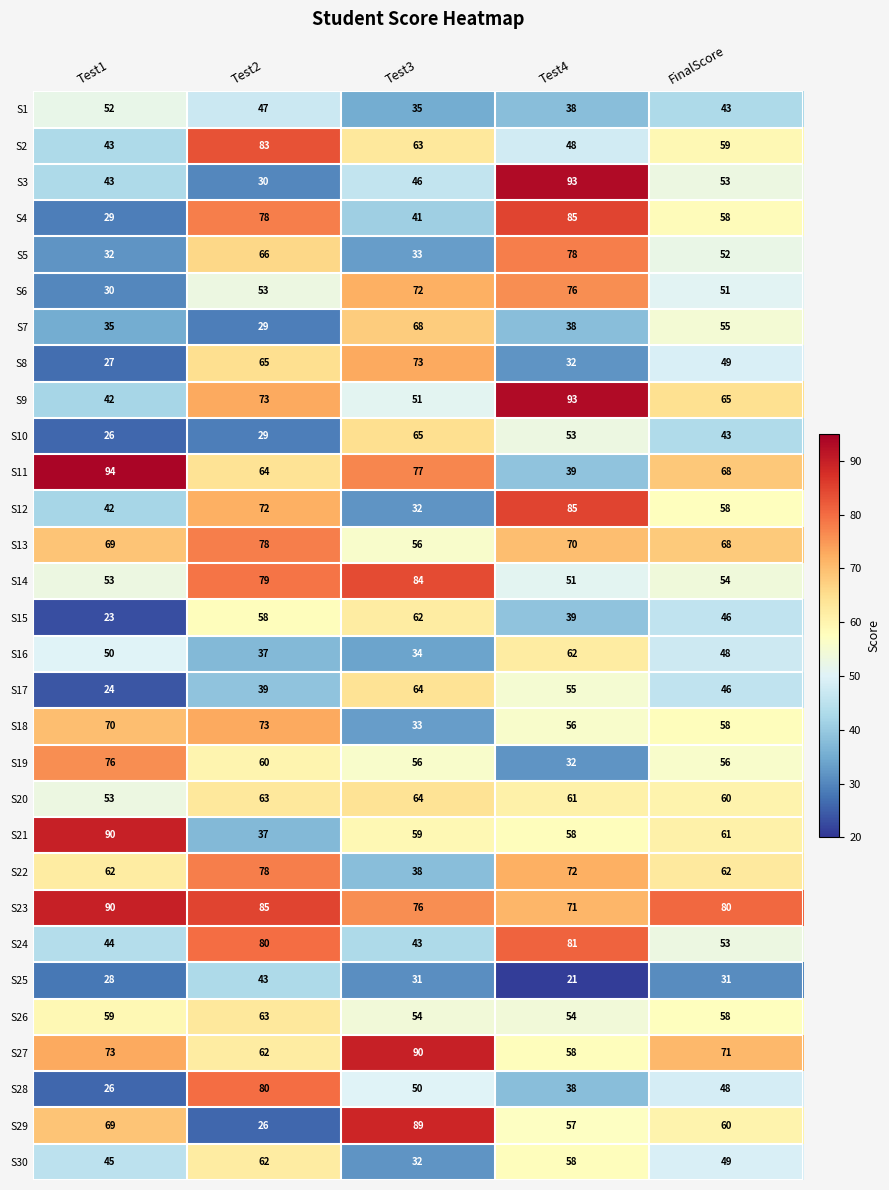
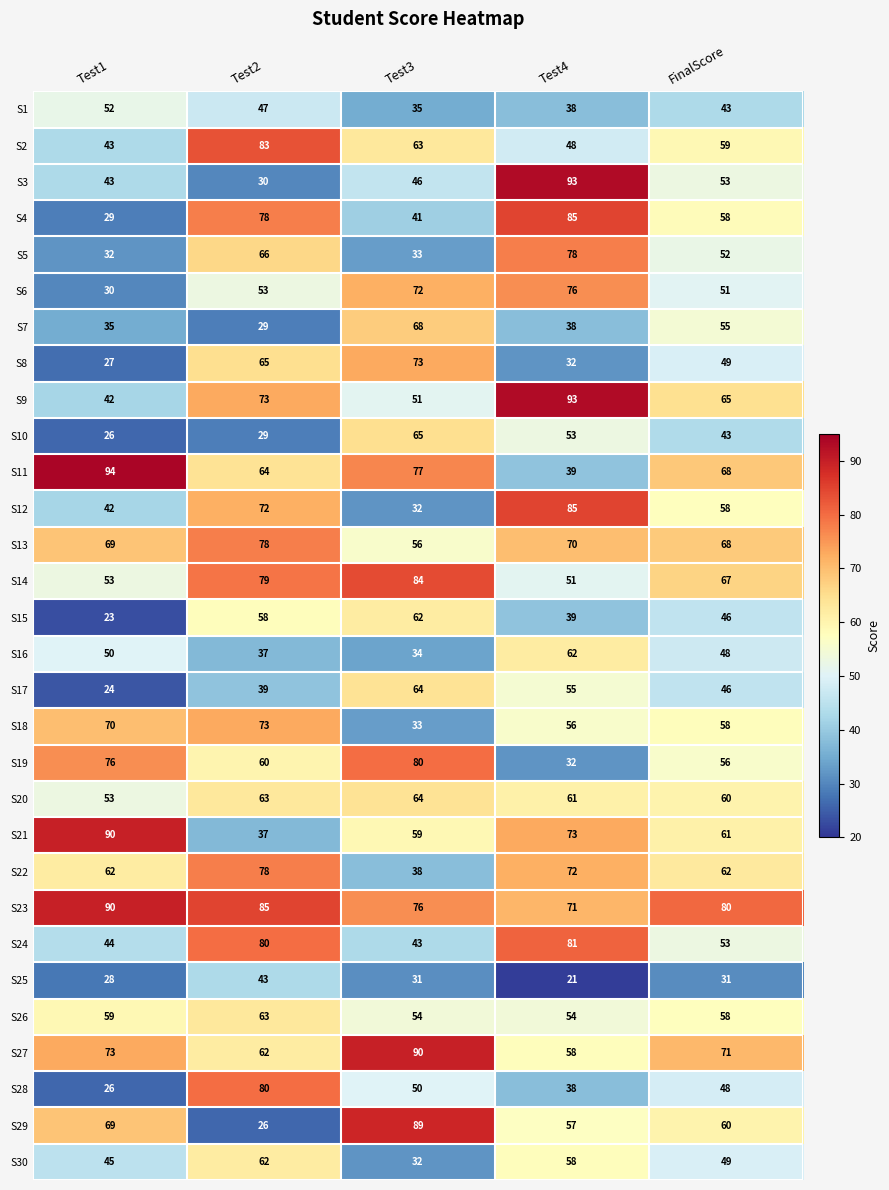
  {
    "S1": {
      "Test1": 52,
      "Test2": 47,
      "Test3": 35,
      "Test4": 38,
      "FinalScore": 43
    },
    "S2": {
      "Test1": 43,
      "Test2": 83,
      "Test3": 63,
      "Test4": 48,
      "FinalScore": 59
    },
    "S3": {
      "Test1": 43,
      "Test2": 30,
      "Test3": 46,
      "Test4": 93,
      "FinalScore": 53
    },
    "S4": {
      "Test1": 29,
      "Test2": 78,
      "Test3": 41,
      "Test4": 85,
      "FinalScore": 58
    },
    "S5": {
      "Test1": 32,
      "Test2": 66,
      "Test3": 33,
      "Test4": 78,
      "FinalScore": 52
    },
    "S6": {
      "Test1": 30,
      "Test2": 53,
      "Test3": 72,
      "Test4": 76,
      "FinalScore": 51
    },
    "S7": {
      "Test1": 35,
      "Test2": 29,
      "Test3": 68,
      "Test4": 38,
      "FinalScore": 55
    },
    "S8": {
      "Test1": 27,
      "Test2": 65,
      "Test3": 73,
      "Test4": 32,
      "FinalScore": 49
    },
    "S9": {
      "Test1": 42,
      "Test2": 73,
      "Test3": 51,
      "Test4": 93,
      "FinalScore": 65
    },
    "S10": {
      "Test1": 26,
      "Test2": 29,
      "Test3": 65,
      "Test4": 53,
      "FinalScore": 43
    },
    "S11": {
      "Test1": 94,
      "Test2": 64,
      "Test3": 77,
      "Test4": 39,
      "FinalScore": 68
    },
    "S12": {
      "Test1": 42,
      "Test2": 72,
      "Test3": 32,
      "Test4": 85,
      "FinalScore": 58
    },
    "S13": {
      "Test1": 69,
      "Test2": 78,
      "Test3": 56,
      "Test4": 70,
      "FinalScore": 68
    },
    "S14": {
      "Test1": 53,
      "Test2": 79,
      "Test3": 84,
      "Test4": 51,
-     "FinalScore": 54
+     "FinalScore": 67
    },
    "S15": {
      "Test1": 23,
      "Test2": 58,
      "Test3": 62,
      "Test4": 39,
      "FinalScore": 46
    },
    "S16": {
      "Test1": 50,
      "Test2": 37,
      "Test3": 34,
      "Test4": 62,
      "FinalScore": 48
    },
    "S17": {
      "Test1": 24,
      "Test2": 39,
      "Test3": 64,
      "Test4": 55,
      "FinalScore": 46
    },
    "S18": {
      "Test1": 70,
      "Test2": 73,
      "Test3": 33,
      "Test4": 56,
      "FinalScore": 58
    },
    "S19": {
      "Test1": 76,
      "Test2": 60,
-     "Test3": 56,
+     "Test3": 80,
      "Test4": 32,
      "FinalScore": 56
    },
    "S20": {
      "Test1": 53,
      "Test2": 63,
      "Test3": 64,
      "Test4": 61,
      "FinalScore": 60
    },
    "S21": {
      "Test1": 90,
      "Test2": 37,
      "Test3": 59,
-     "Test4": 58,
+     "Test4": 73,
      "FinalScore": 61
    },
    "S22": {
      "Test1": 62,
      "Test2": 78,
      "Test3": 38,
      "Test4": 72,
      "FinalScore": 62
    },
    "S23": {
      "Test1": 90,
      "Test2": 85,
      "Test3": 76,
      "Test4": 71,
      "FinalScore": 80
    },
    "S24": {
      "Test1": 44,
      "Test2": 80,
      "Test3": 43,
      "Test4": 81,
      "FinalScore": 53
    },
    "S25": {
      "Test1": 28,
      "Test2": 43,
      "Test3": 31,
      "Test4": 21,
      "FinalScore": 31
    },
    "S26": {
      "Test1": 59,
      "Test2": 63,
      "Test3": 54,
      "Test4": 54,
      "FinalScore": 58
    },
    "S27": {
      "Test1": 73,
      "Test2": 62,
      "Test3": 90,
      "Test4": 58,
      "FinalScore": 71
    },
    "S28": {
      "Test1": 26,
      "Test2": 80,
      "Test3": 50,
      "Test4": 38,
      "FinalScore": 48
    },
    "S29": {
      "Test1": 69,
      "Test2": 26,
      "Test3": 89,
      "Test4": 57,
      "FinalScore": 60
    },
    "S30": {
      "Test1": 45,
      "Test2": 62,
      "Test3": 32,
      "Test4": 58,
      "FinalScore": 49
    }
  }
